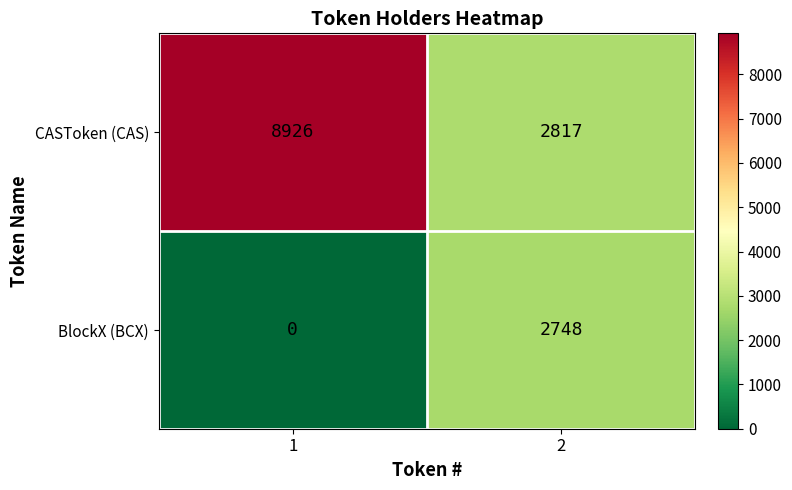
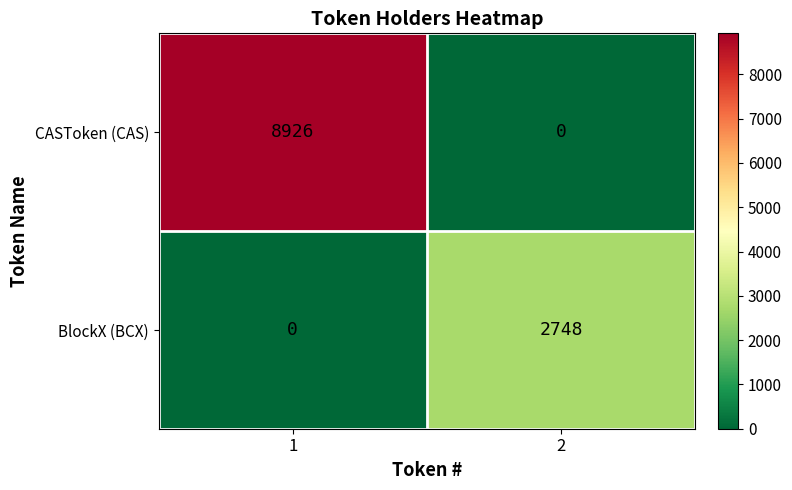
  {
    "CASToken (CAS)": {
      "1": 8926,
-     "2": 2817
+     "2": 0
    },
    "BlockX (BCX)": {
      "1": 0,
      "2": 2748
    }
  }
